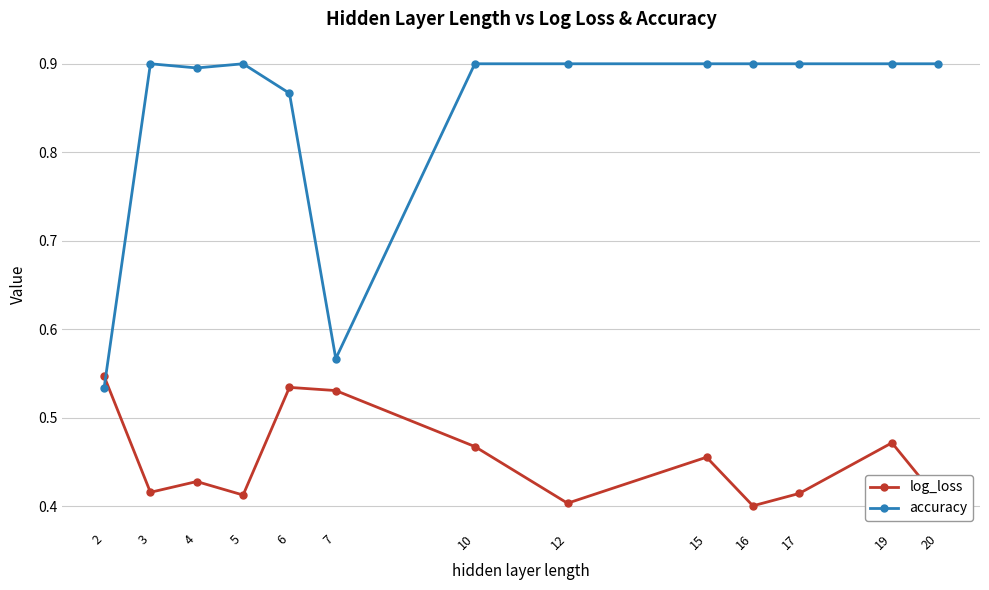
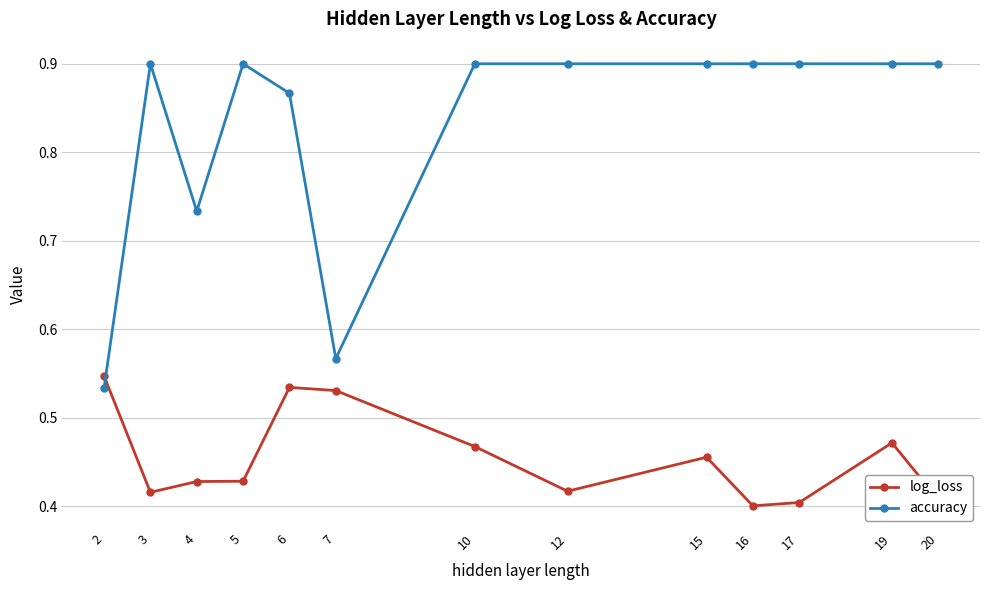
  {
    "log_loss": {
      "2": 0.55,
      "3": 0.42,
      "4": 0.43,
-     "5": 0.41,
+     "5": 0.43,
      "6": 0.53,
      "7": 0.53,
      "10": 0.47,
-     "12": 0.40,
+     "12": 0.42,
      "15": 0.46,
      "16": 0.40,
-     "17": 0.41,
+     "17": 0.40,
      "19": 0.47
    },
    "accuracy": {
      "2": 0.53,
      "3": 0.90,
-     "4": 0.90,
+     "4": 0.73,
      "5": 0.90,
      "6": 0.87,
      "7": 0.57,
      "10": 0.90,
      "12": 0.90,
      "15": 0.90,
      "16": 0.90,
      "17": 0.90,
      "19": 0.90,
      "20": 0.90
    }
  }
